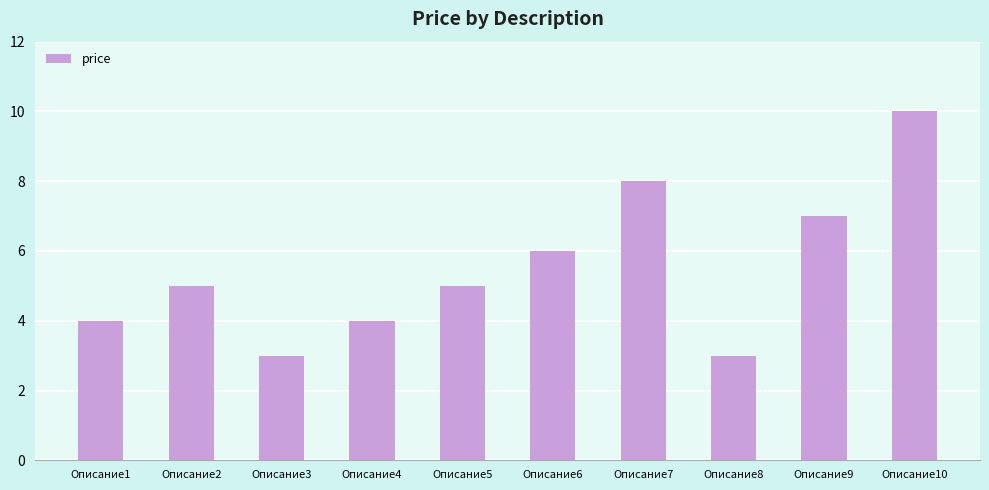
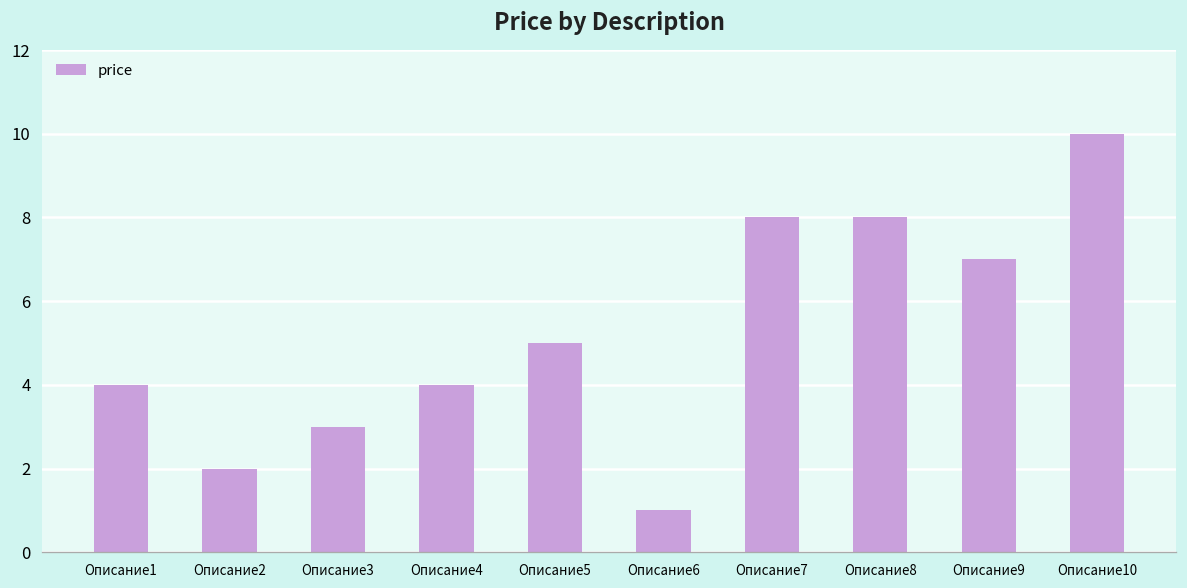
  {
    "Описание1": 4,
-   "Описание2": 5,
+   "Описание2": 2,
    "Описание3": 3,
    "Описание4": 4,
    "Описание5": 5,
-   "Описание6": 6,
+   "Описание6": 1,
    "Описание7": 8,
-   "Описание8": 3,
+   "Описание8": 8,
    "Описание9": 7,
    "Описание10": 10
  }
